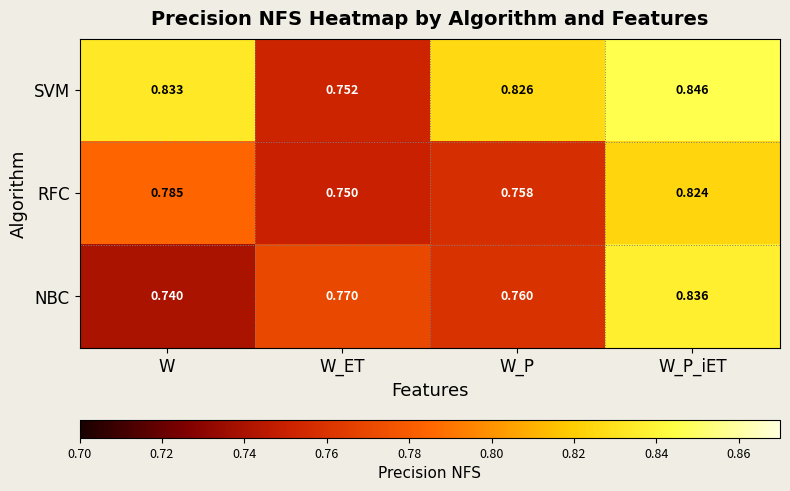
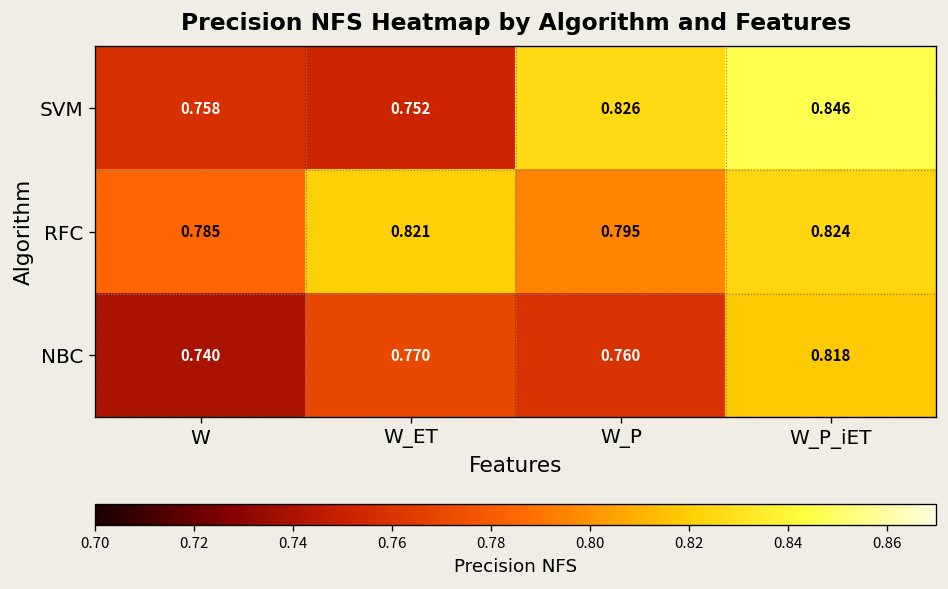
  {
    "SVM": {
-     "W": 0.833,
+     "W": 0.758,
      "W_ET": 0.752,
      "W_P": 0.826,
      "W_P_iET": 0.846
    },
    "RFC": {
      "W": 0.785,
-     "W_ET": 0.750,
-     "W_P": 0.758,
+     "W_ET": 0.821,
+     "W_P": 0.795,
      "W_P_iET": 0.824
    },
    "NBC": {
      "W": 0.740,
      "W_ET": 0.770,
      "W_P": 0.760,
-     "W_P_iET": 0.836
+     "W_P_iET": 0.818
    }
  }
